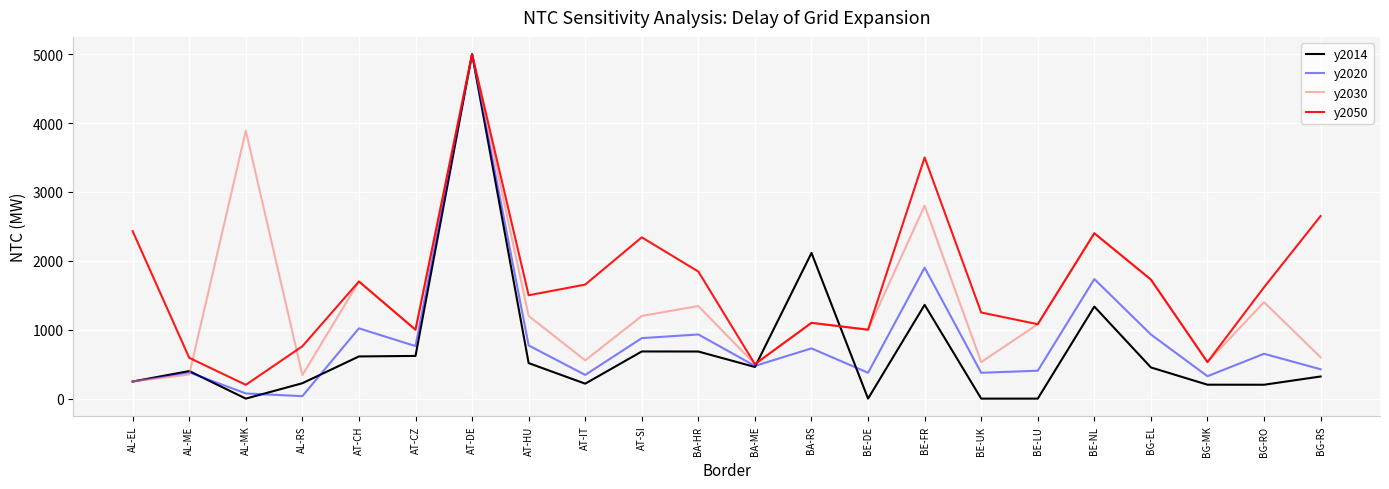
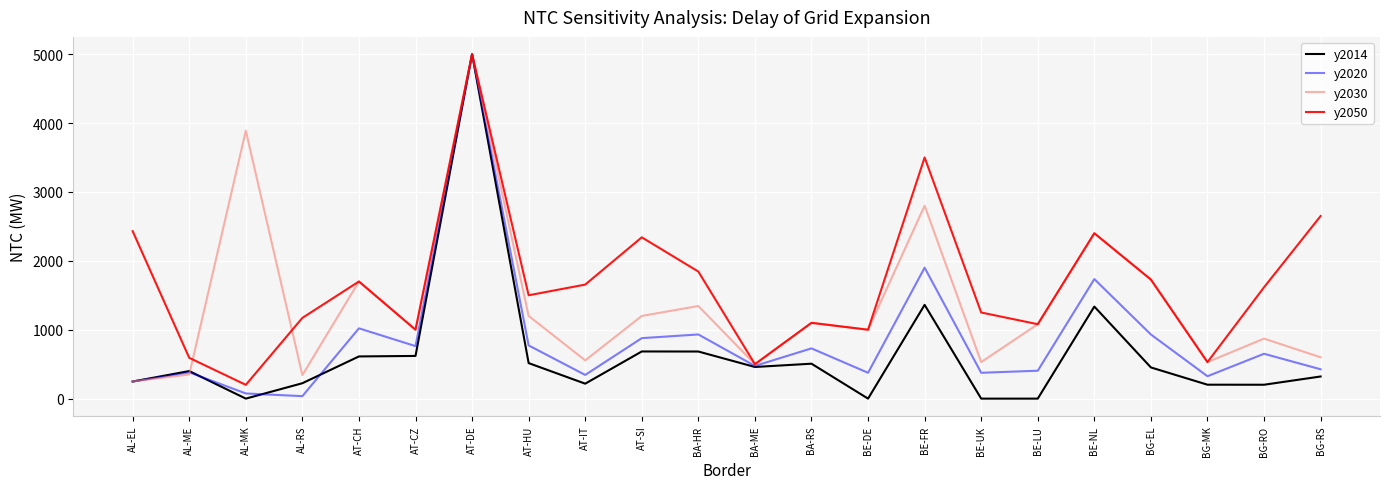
  {
    "y2014": {
      "AL-MK": 0,
      "AL-RS": 200,
      "AT-CH": 600,
      "AT-CZ": 600,
      "AT-HU": 500,
      "AT-IT": 200,
      "AT-SI": 700,
      "BA-HR": 700,
-     "BA-RS": 2100,
+     "BA-RS": 500,
      "BE-DE": 0,
      "BE-FR": 1400,
      "BE-UK": 0,
      "BE-LU": 0,
      "BE-NL": 1300,
      "BG-EL": 500,
      "BG-MK": 200,
      "BG-RO": 200,
      "BG-RS": 300
    },
    "y2020": {
      "AL-MK": 100,
      "AL-RS": 0,
      "AT-CH": 1000,
      "AT-CZ": 800,
      "AT-HU": 800,
      "AT-IT": 300,
      "AT-SI": 900,
      "BA-HR": 900,
      "BA-RS": 700,
      "BE-DE": 400,
      "BE-FR": 1900,
      "BE-UK": 400,
      "BE-LU": 400,
      "BE-NL": 1700,
      "BG-EL": 900,
      "BG-MK": 300,
      "BG-RO": 700,
      "BG-RS": 400
    },
    "y2030": {
      "AL-MK": 3900,
      "AL-RS": 300,
      "AT-HU": 1200,
      "AT-IT": 600,
      "AT-SI": 1200,
      "BA-HR": 1300,
      "BE-FR": 2800,
      "BE-UK": 500,
-     "BG-RO": 1400,
+     "BG-RO": 900,
      "BG-RS": 600
    },
    "y2050": {
      "AL-EL": 2400,
      "AL-ME": 600,
      "AL-MK": 200,
-     "AL-RS": 800,
+     "AL-RS": 1200,
      "AT-HU": 1500,
      "AT-IT": 1700,
      "AT-SI": 2300,
      "BA-HR": 1800,
      "BE-FR": 3500,
      "BE-UK": 1300,
      "BG-RO": 1600,
      "BG-RS": 2700
    }
  }
